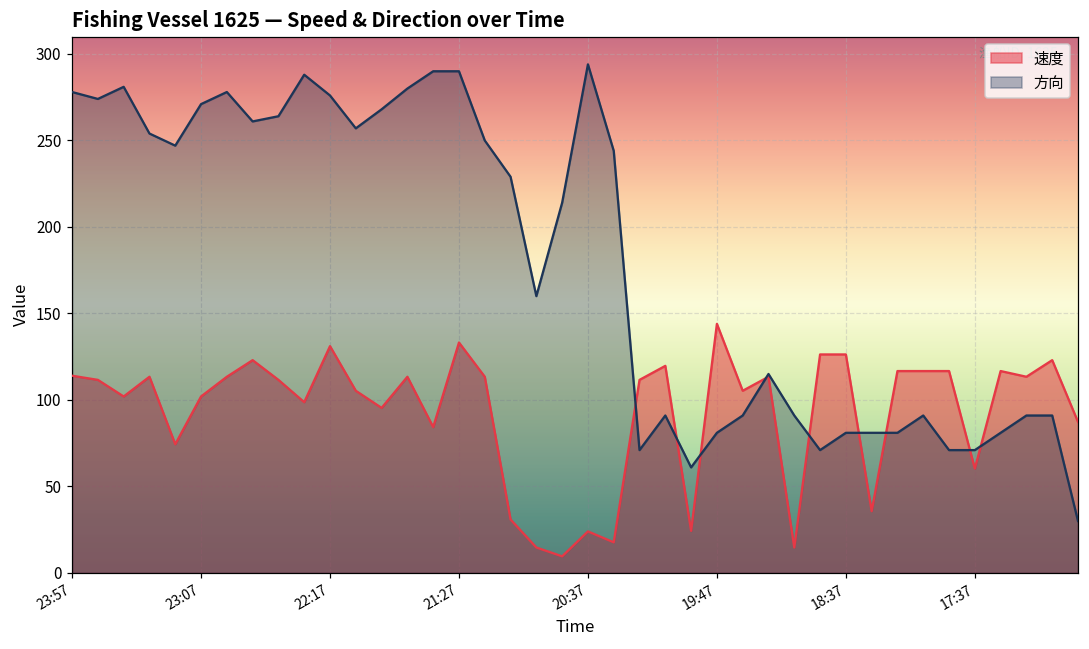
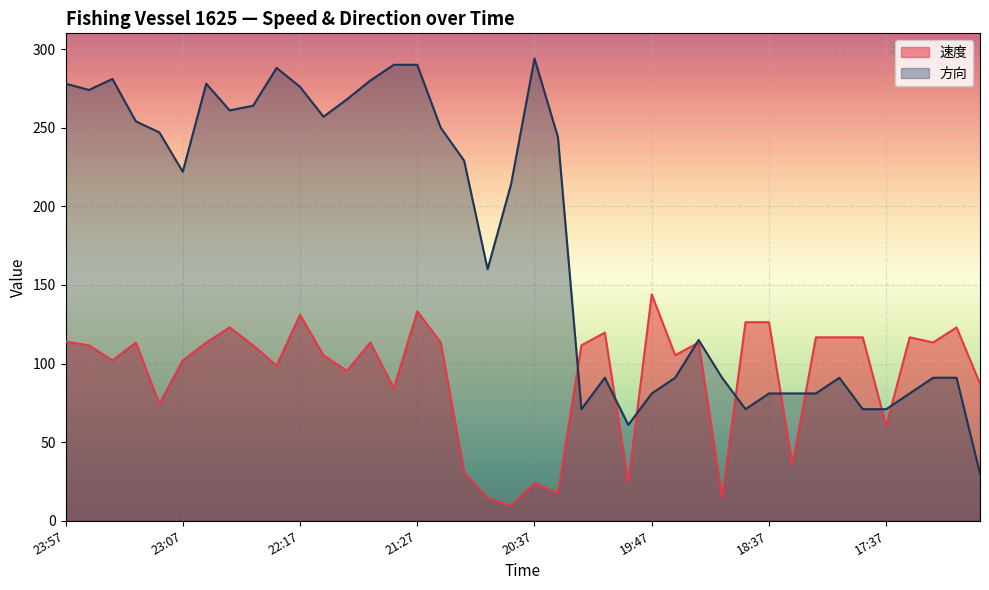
  {
    "速度": {
      "23:57": 114,
      "23:07": 102,
      "22:17": 131,
      "21:27": 133,
      "20:37": 24,
      "19:47": 144,
      "18:37": 126,
      "17:37": 60
    },
    "方向": {
      "23:57": 278,
-     "23:07": 271,
+     "23:07": 222,
      "22:17": 276,
      "21:27": 290,
      "20:37": 294,
      "19:47": 81,
      "18:37": 81,
      "17:37": 71
    }
  }
